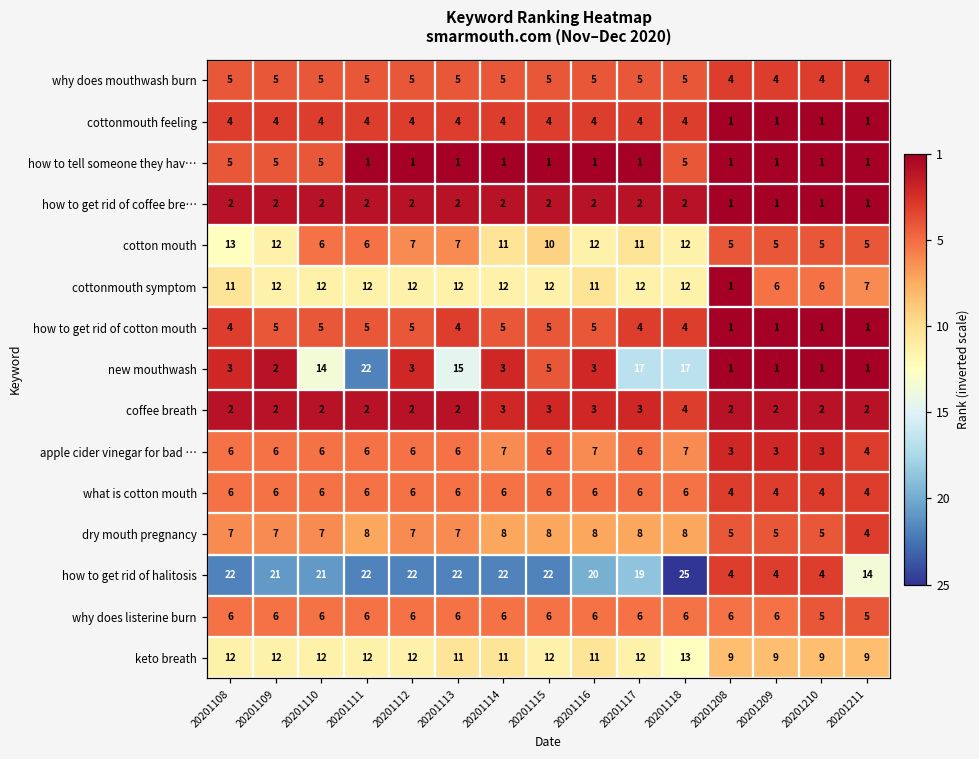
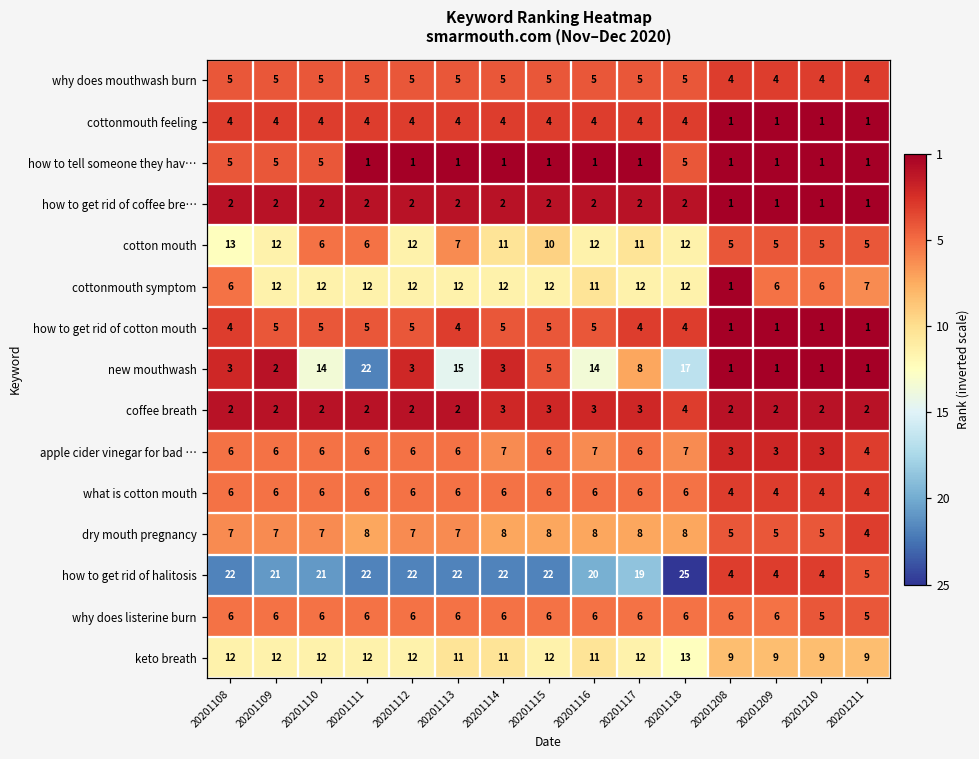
  {
    "cotton mouth": {
      "20201108": 13,
      "20201109": 12,
      "20201110": 6,
      "20201111": 6,
-     "20201112": 7,
+     "20201112": 12,
      "20201113": 7,
      "20201114": 11,
      "20201115": 10,
      "20201116": 12,
      "20201117": 11,
      "20201118": 12,
      "20201208": 5,
      "20201209": 5,
      "20201210": 5,
      "20201211": 5
    },
    "cottonmouth symptom": {
-     "20201108": 11,
+     "20201108": 6,
      "20201109": 12,
      "20201110": 12,
      "20201111": 12,
      "20201112": 12,
      "20201113": 12,
      "20201114": 12,
      "20201115": 12,
      "20201116": 11,
      "20201117": 12,
      "20201118": 12,
      "20201208": 1,
      "20201209": 6,
      "20201210": 6,
      "20201211": 7
    },
    "new mouthwash": {
      "20201108": 3,
      "20201109": 2,
      "20201110": 14,
      "20201111": 22,
      "20201112": 3,
      "20201113": 15,
      "20201114": 3,
      "20201115": 5,
-     "20201116": 3,
-     "20201117": 17,
+     "20201116": 14,
+     "20201117": 8,
      "20201118": 17,
      "20201208": 1,
      "20201209": 1,
      "20201210": 1,
      "20201211": 1
    },
    "how to get rid of halitosis": {
      "20201108": 22,
      "20201109": 21,
      "20201110": 21,
      "20201111": 22,
      "20201112": 22,
      "20201113": 22,
      "20201114": 22,
      "20201115": 22,
      "20201116": 20,
      "20201117": 19,
      "20201118": 25,
      "20201208": 4,
      "20201209": 4,
      "20201210": 4,
-     "20201211": 14
+     "20201211": 5
    }
  }
